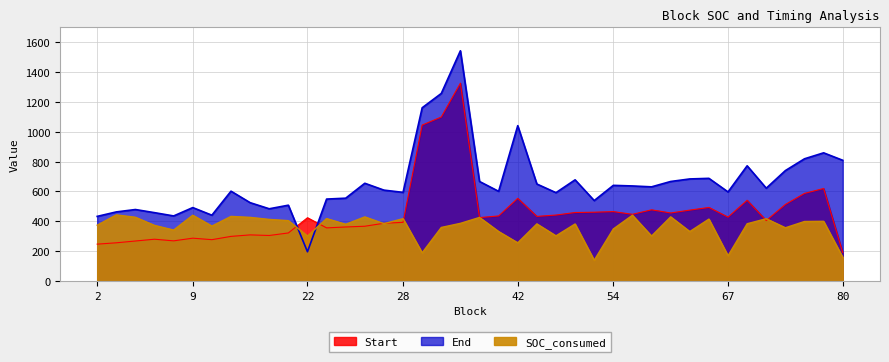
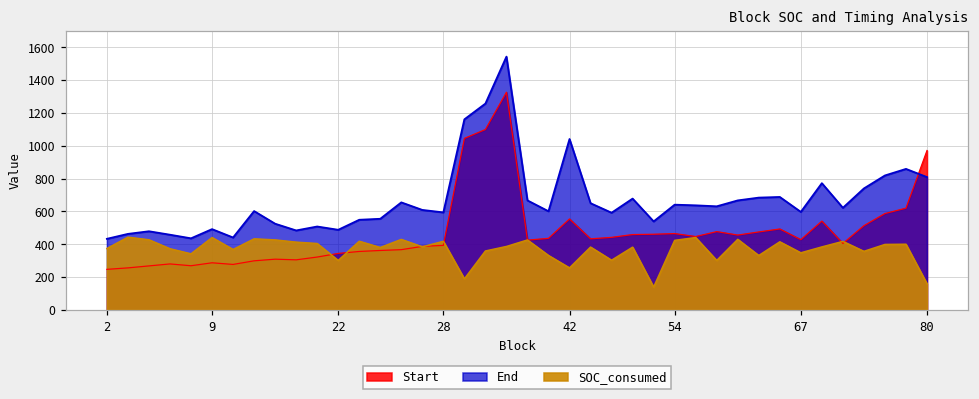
  {
    "Start": {
-     "22": 420,
+     "22": 340,
      "42": 550,
      "54": 470,
      "67": 430,
-     "80": 190
+     "80": 970
    },
    "End": {
-     "22": 200,
+     "22": 490,
      "42": 1040,
      "54": 640,
      "67": 600,
      "80": 810
    },
    "SOC_consumed": {
      "22": 300,
      "42": 260,
-     "54": 350,
-     "67": 170,
+     "54": 420,
+     "67": 350,
      "80": 160
    }
  }
